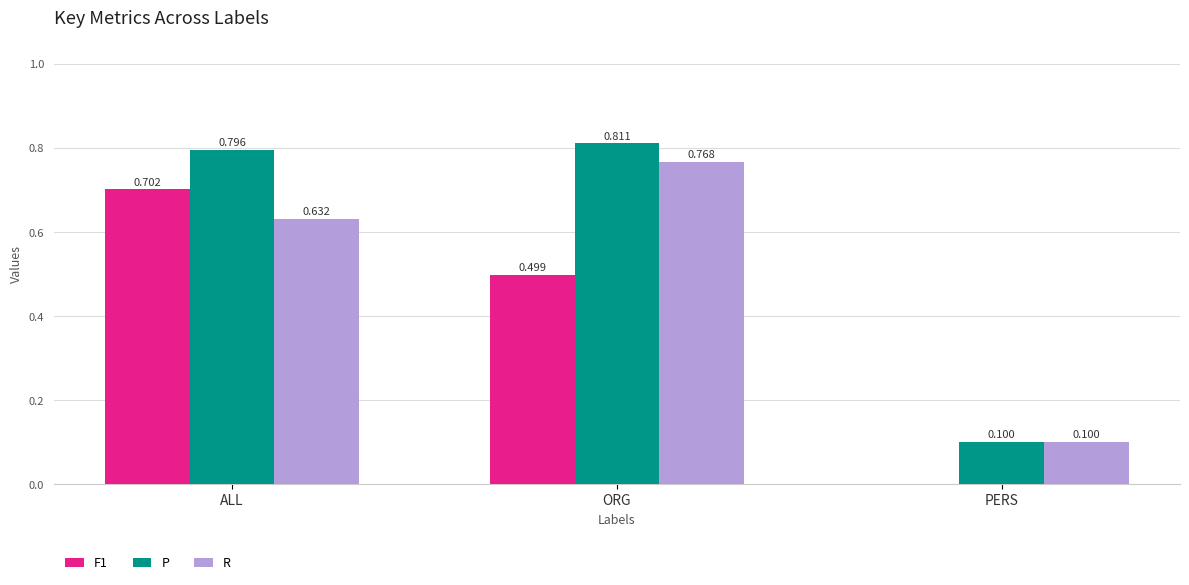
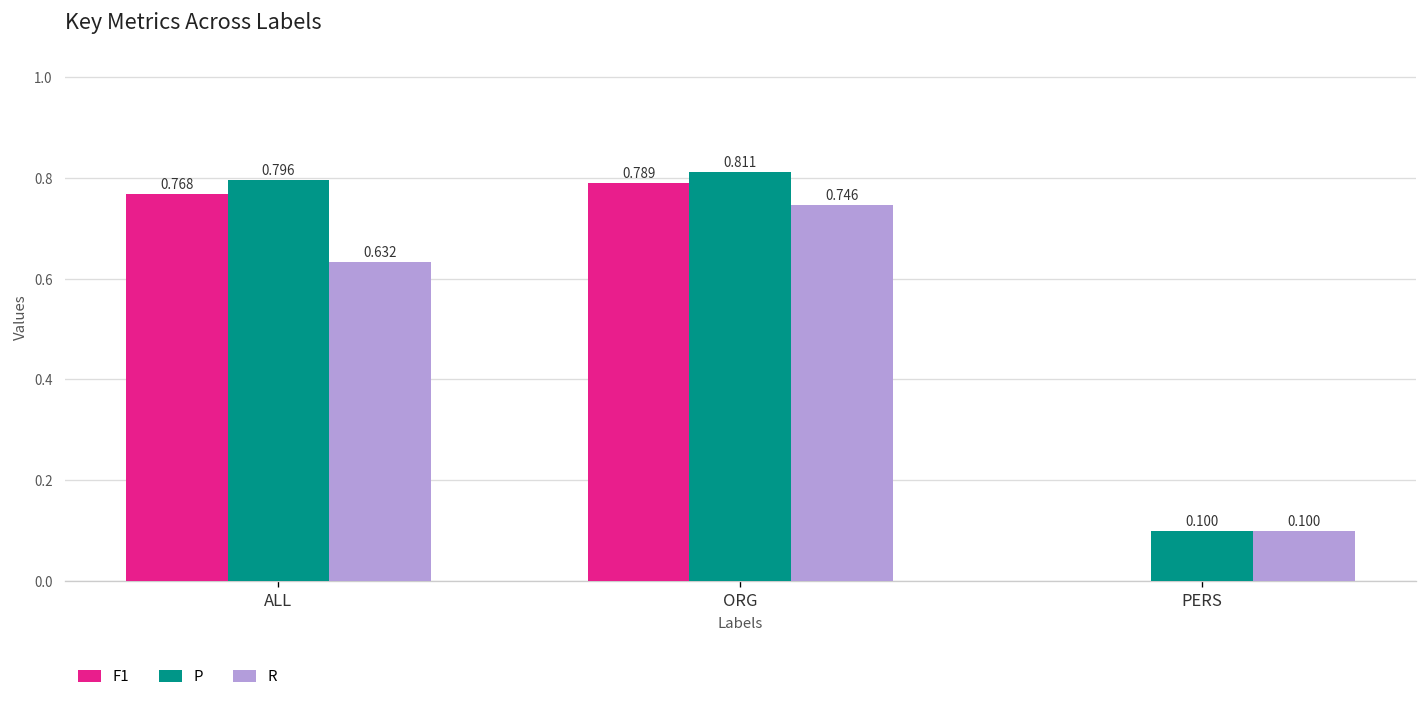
  {
    "F1": {
-     "ALL": 0.702,
-     "ORG": 0.499
+     "ALL": 0.768,
+     "ORG": 0.789
    },
    "P": {
      "ALL": 0.796,
      "ORG": 0.811,
      "PERS": 0.100
    },
    "R": {
      "ALL": 0.632,
-     "ORG": 0.768,
+     "ORG": 0.746,
      "PERS": 0.100
    }
  }
